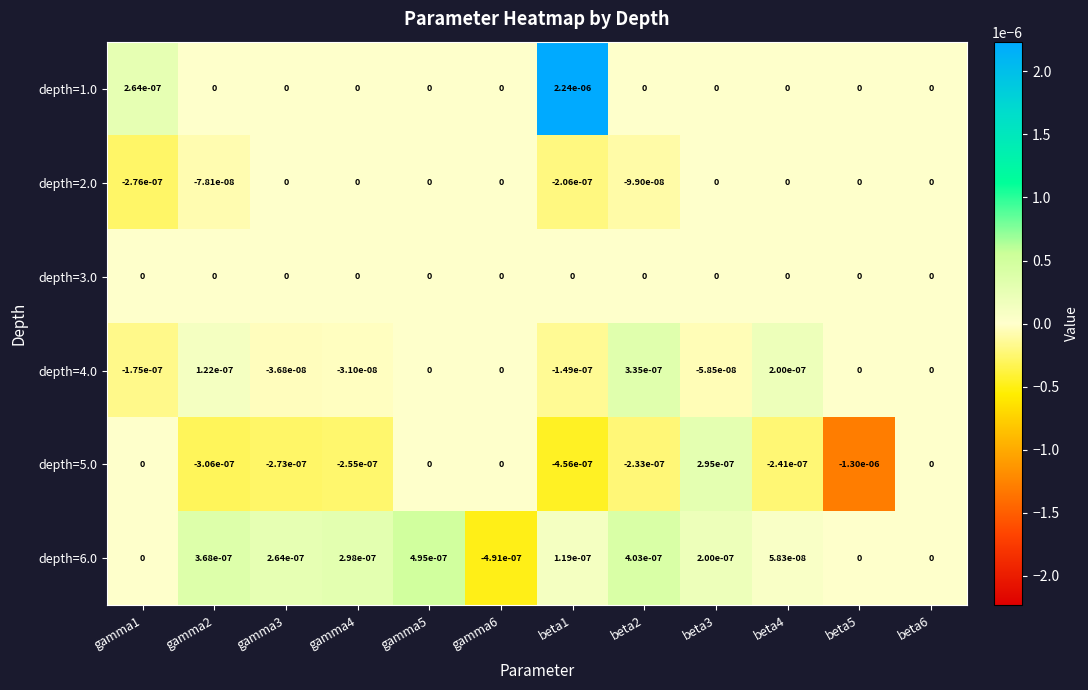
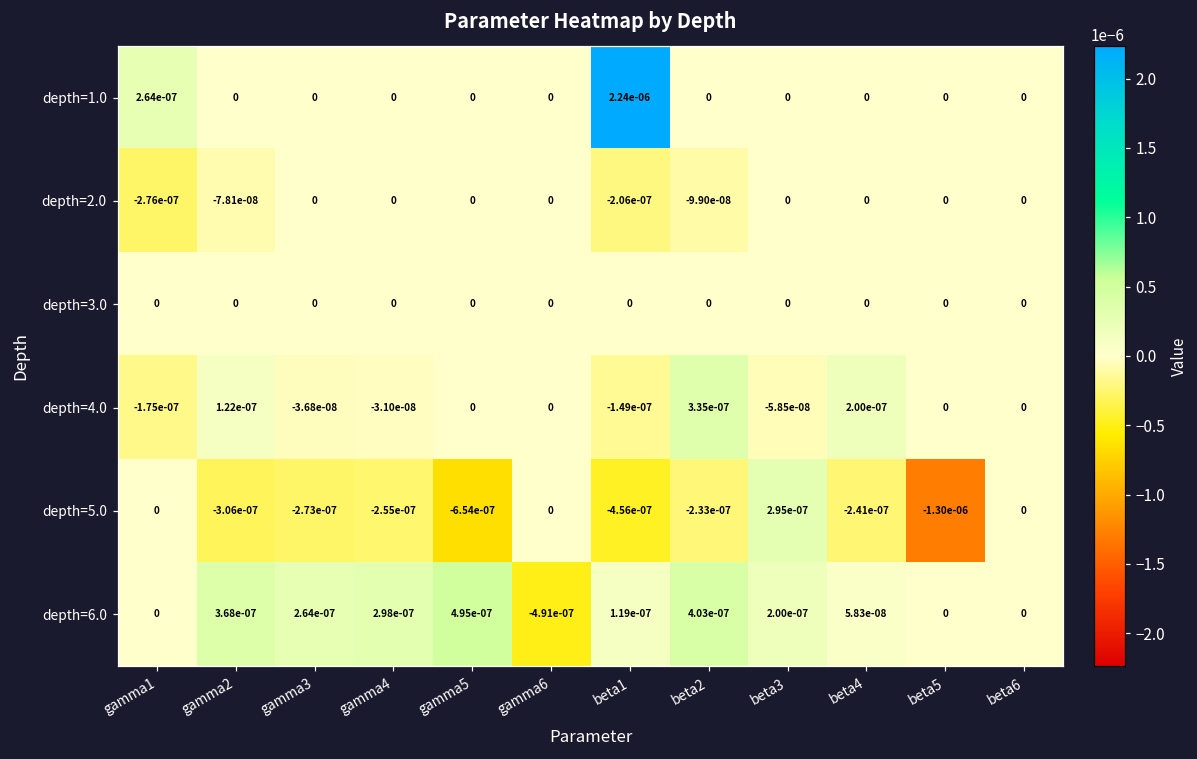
  {
    "depth=1.0": {
      "gamma1": "2.64e-07",
      "gamma2": "0",
      "gamma3": "0",
      "gamma4": "0",
      "gamma5": "0",
      "gamma6": "0",
      "beta1": "2.24e-06",
      "beta2": "0",
      "beta3": "0",
      "beta4": "0",
      "beta5": "0",
      "beta6": "0"
    },
    "depth=2.0": {
      "gamma1": "-2.76e-07",
      "gamma2": "-7.81e-08",
      "gamma3": "0",
      "gamma4": "0",
      "gamma5": "0",
      "gamma6": "0",
      "beta1": "-2.06e-07",
      "beta2": "-9.90e-08",
      "beta3": "0",
      "beta4": "0",
      "beta5": "0",
      "beta6": "0"
    },
    "depth=3.0": {
      "gamma1": "0",
      "gamma2": "0",
      "gamma3": "0",
      "gamma4": "0",
      "gamma5": "0",
      "gamma6": "0",
      "beta1": "0",
      "beta2": "0",
      "beta3": "0",
      "beta4": "0",
      "beta5": "0",
      "beta6": "0"
    },
    "depth=4.0": {
      "gamma1": "-1.75e-07",
      "gamma2": "1.22e-07",
      "gamma3": "-3.68e-08",
      "gamma4": "-3.10e-08",
      "gamma5": "0",
      "gamma6": "0",
      "beta1": "-1.49e-07",
      "beta2": "3.35e-07",
      "beta3": "-5.85e-08",
      "beta4": "2.00e-07",
      "beta5": "0",
      "beta6": "0"
    },
    "depth=5.0": {
      "gamma1": "0",
      "gamma2": "-3.06e-07",
      "gamma3": "-2.73e-07",
      "gamma4": "-2.55e-07",
-     "gamma5": "0",
+     "gamma5": "-6.54e-07",
      "gamma6": "0",
      "beta1": "-4.56e-07",
      "beta2": "-2.33e-07",
      "beta3": "2.95e-07",
      "beta4": "-2.41e-07",
      "beta5": "-1.30e-06",
      "beta6": "0"
    },
    "depth=6.0": {
      "gamma1": "0",
      "gamma2": "3.68e-07",
      "gamma3": "2.64e-07",
      "gamma4": "2.98e-07",
      "gamma5": "4.95e-07",
      "gamma6": "-4.91e-07",
      "beta1": "1.19e-07",
      "beta2": "4.03e-07",
      "beta3": "2.00e-07",
      "beta4": "5.83e-08",
      "beta5": "0",
      "beta6": "0"
    }
  }
